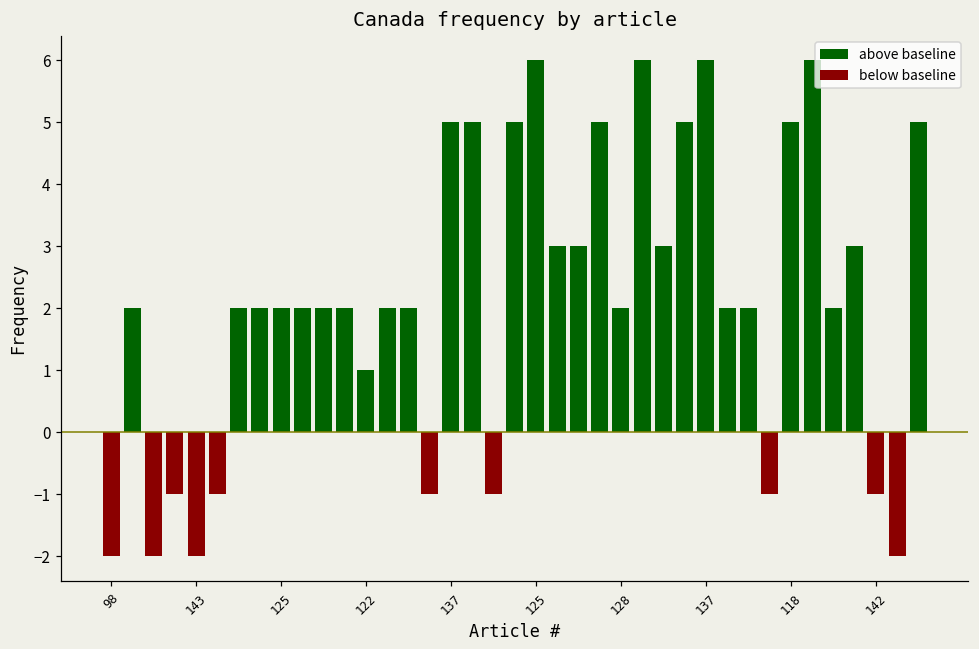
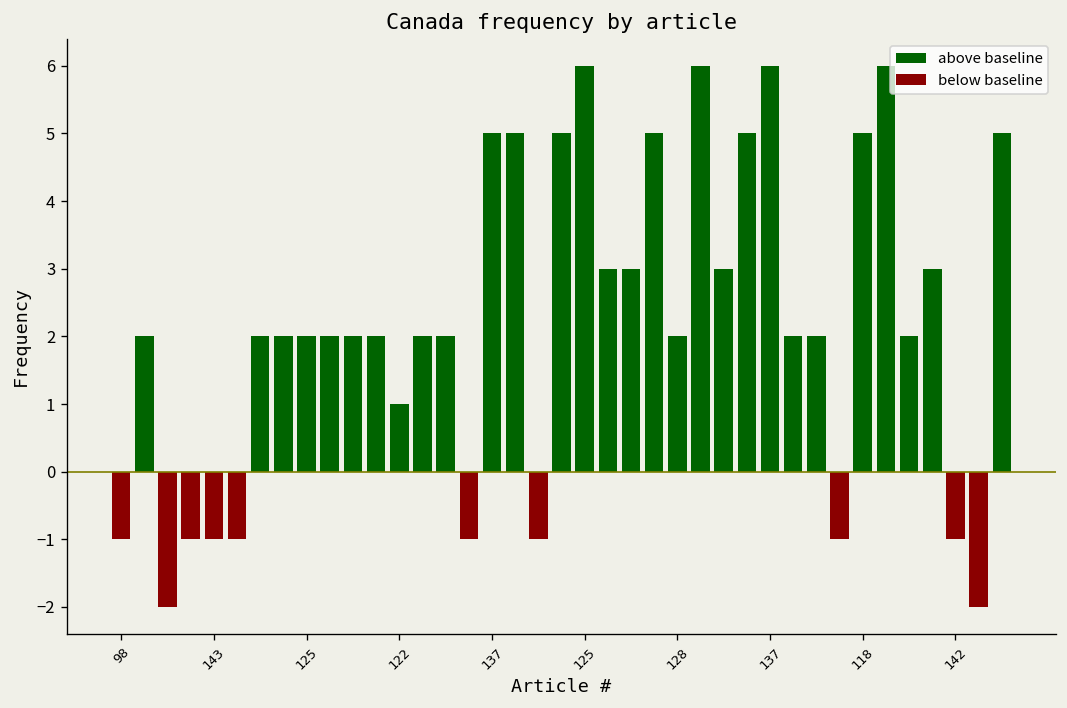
  {
    "above baseline": {
      "98": 0.0,
      "143": 0.0,
      "122": 1.0,
      "118": 5.0
    },
    "below baseline": {
-     "98": -2.0,
-     "143": -2.0,
+     "98": -1.0,
+     "143": -1.0,
      "122": 0.0,
      "118": 0.0
    }
  }
